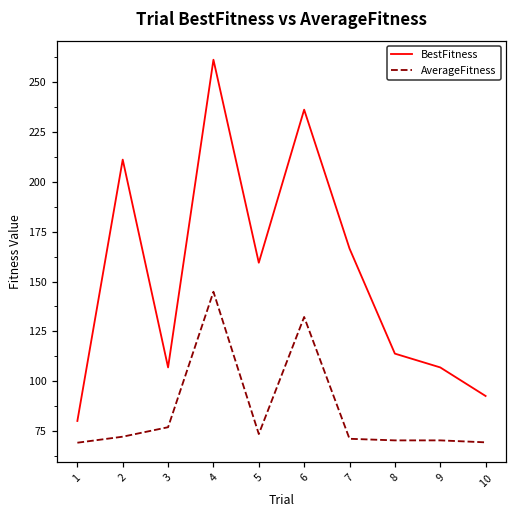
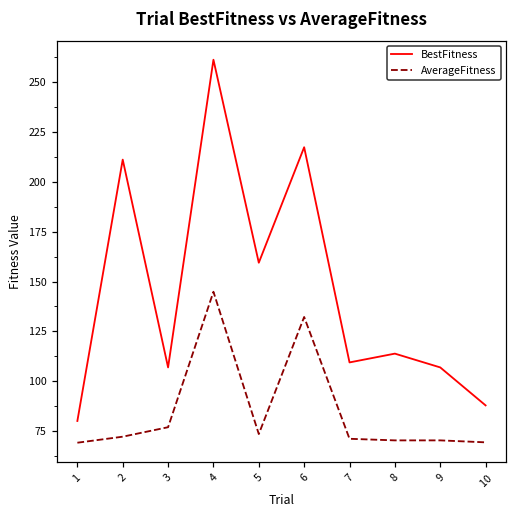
  {
    "BestFitness": {
      "1": 80,
      "2": 211,
      "3": 107,
      "4": 261,
      "5": 159,
-     "6": 236,
-     "7": 167,
+     "6": 217,
+     "7": 110,
      "8": 114,
      "9": 107,
-     "10": 93
+     "10": 88
    },
    "AverageFitness": {
      "1": 69,
      "2": 72,
      "3": 77,
      "4": 145,
      "5": 74,
      "6": 132,
      "7": 71,
      "8": 70,
      "9": 70,
      "10": 70
    }
  }
